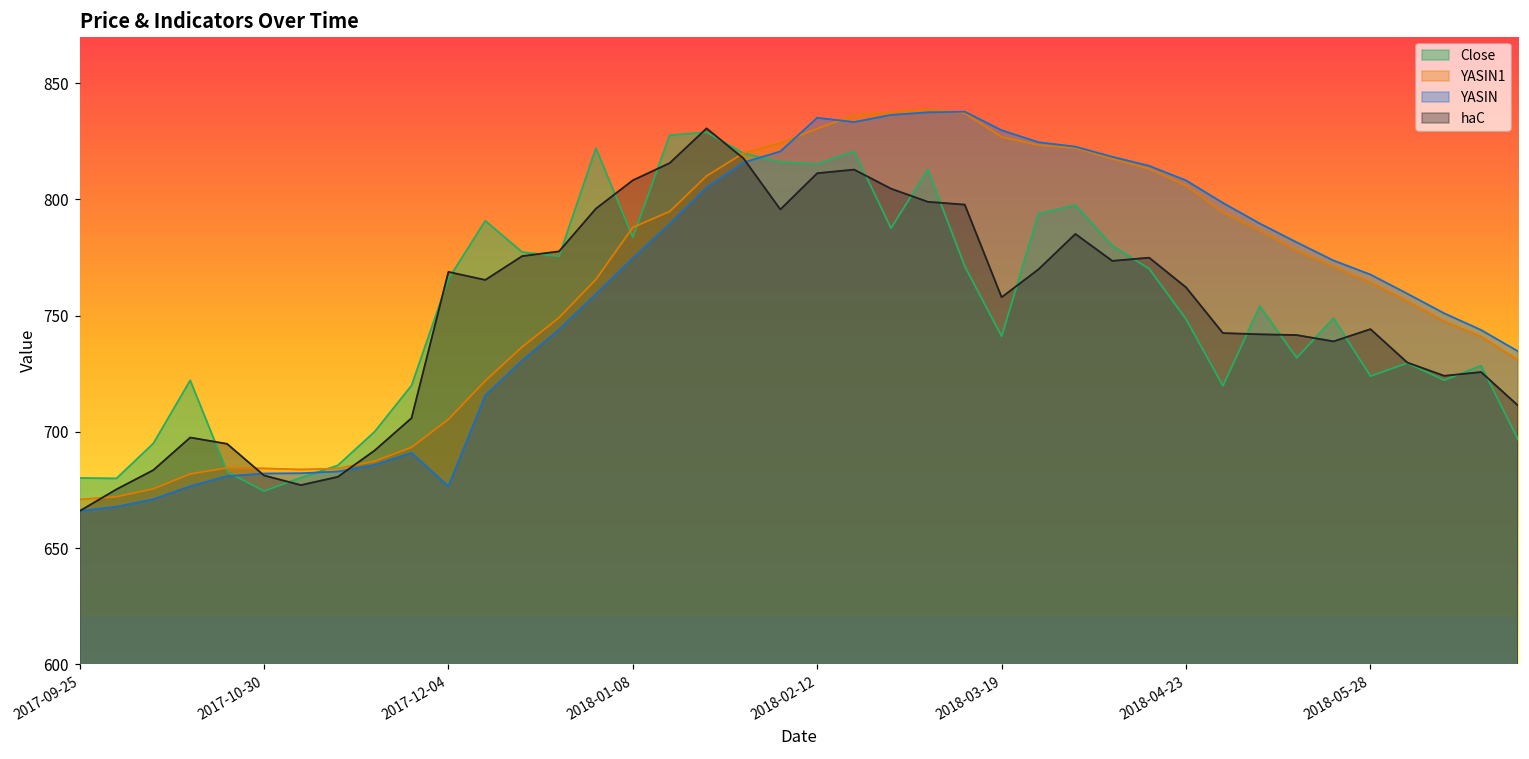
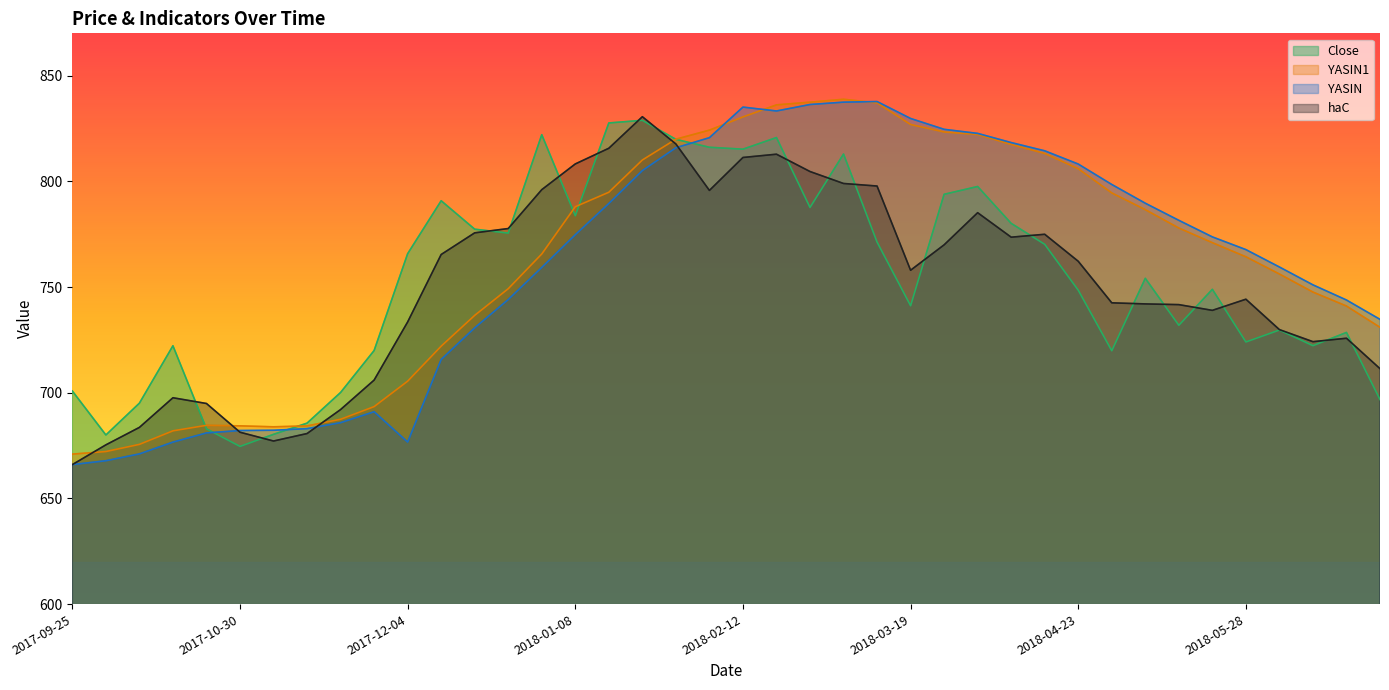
  {
    "Close": {
-     "2017-09-25": 680,
+     "2017-09-25": 701,
      "2017-10-30": 675,
      "2017-12-04": 766,
      "2018-01-08": 784,
      "2018-02-12": 815,
      "2018-03-19": 741,
      "2018-04-23": 748,
      "2018-05-28": 724
    },
    "YASIN1": {
      "2017-09-25": 671,
      "2017-10-30": 684,
      "2017-12-04": 705,
      "2018-01-08": 788,
      "2018-02-12": 830,
      "2018-03-19": 827,
      "2018-04-23": 806,
      "2018-05-28": 764
    },
    "YASIN": {
      "2017-12-04": 677,
      "2018-01-08": 775,
      "2018-02-12": 835,
      "2018-03-19": 830,
      "2018-04-23": 808,
      "2018-05-28": 768
    },
    "haC": {
-     "2017-12-04": 769,
+     "2017-12-04": 733,
      "2018-01-08": 808,
      "2018-02-12": 811,
      "2018-03-19": 758,
      "2018-04-23": 762,
      "2018-05-28": 744
    }
  }
